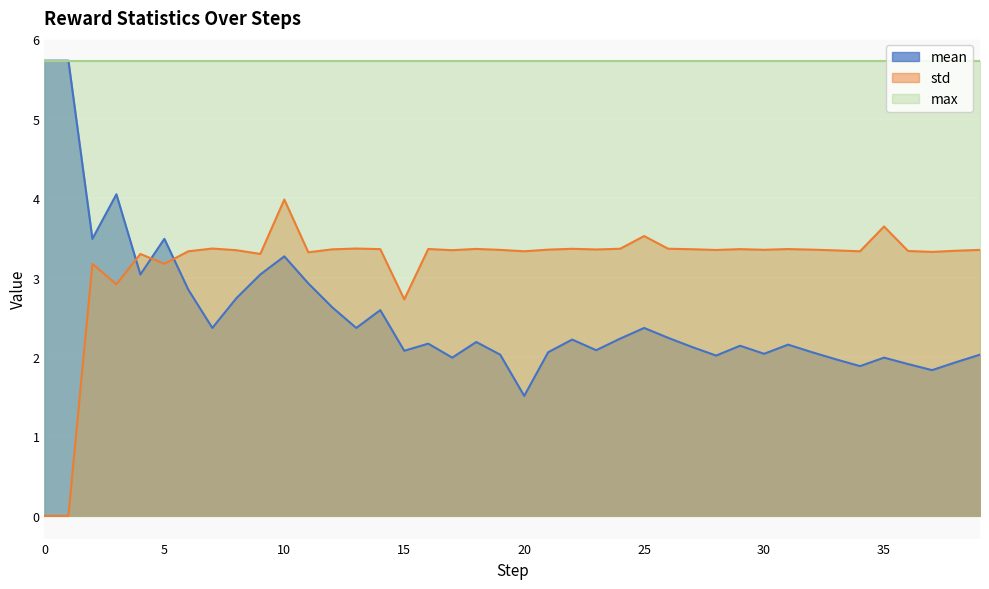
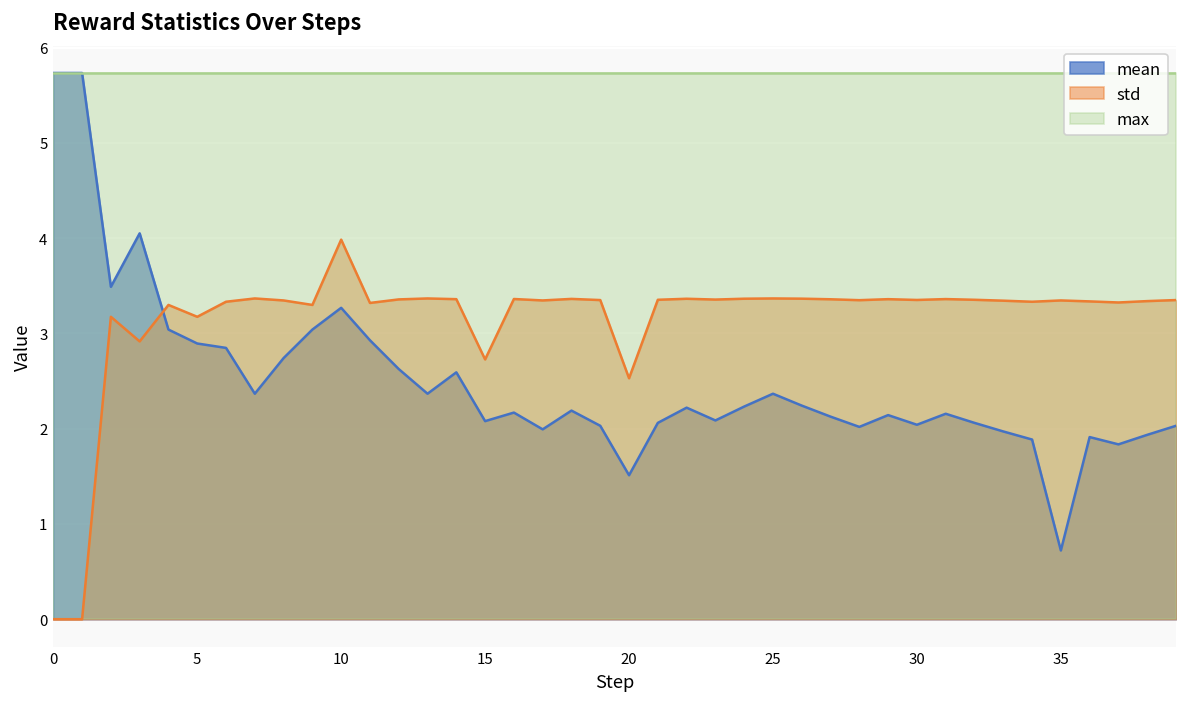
  {
    "mean": {
-     "5": 3.5,
+     "5": 2.9,
      "10": 3.3,
      "15": 2.1,
      "20": 1.5,
      "25": 2.4,
      "30": 2.0,
-     "35": 2.0
+     "35": 0.7
    },
    "std": {
      "0": 0.0,
      "5": 3.2,
      "10": 4.0,
      "15": 2.7,
-     "20": 3.3,
-     "25": 3.5,
+     "20": 2.5,
+     "25": 3.4,
      "30": 3.4,
-     "35": 3.6
+     "35": 3.3
    },
    "max": {
      "5": 5.7,
      "10": 5.7,
      "15": 5.7,
      "20": 5.7,
      "25": 5.7,
      "30": 5.7,
      "35": 5.7
    }
  }
